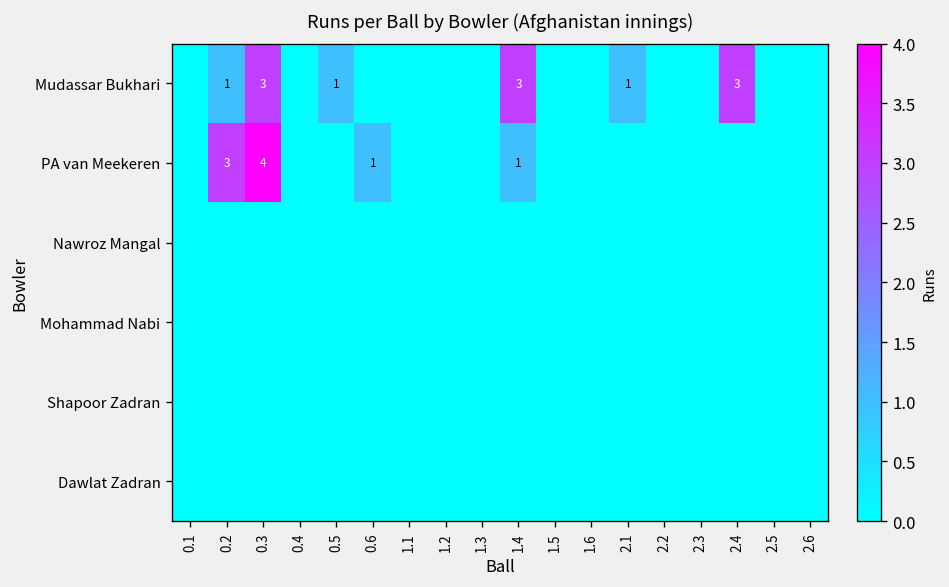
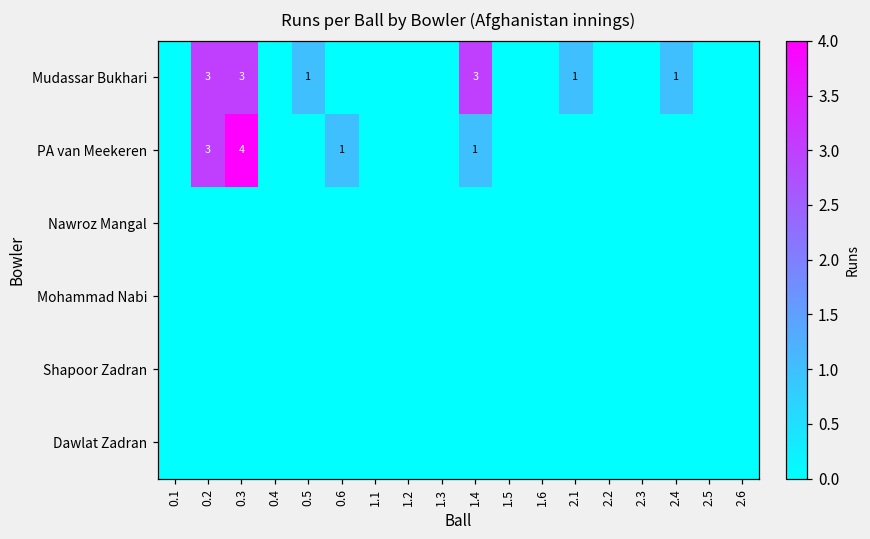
  {
    "Mudassar Bukhari": {
-     "0.2": 1,
+     "0.2": 3,
      "0.3": 3,
      "0.5": 1,
      "1.4": 3,
      "2.1": 1,
-     "2.4": 3
+     "2.4": 1
    },
    "PA van Meekeren": {
      "0.2": 3,
      "0.3": 4,
      "0.6": 1,
      "1.4": 1
    }
  }
